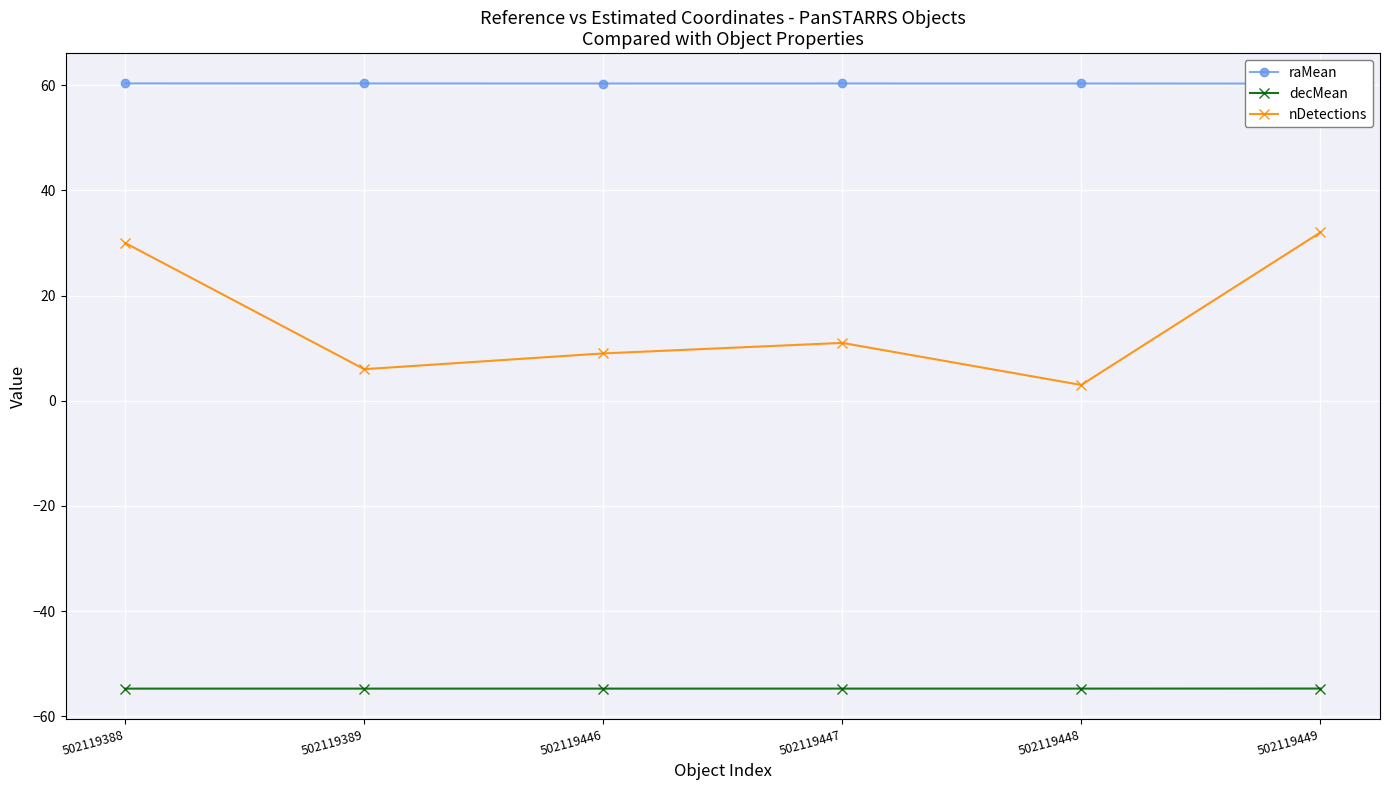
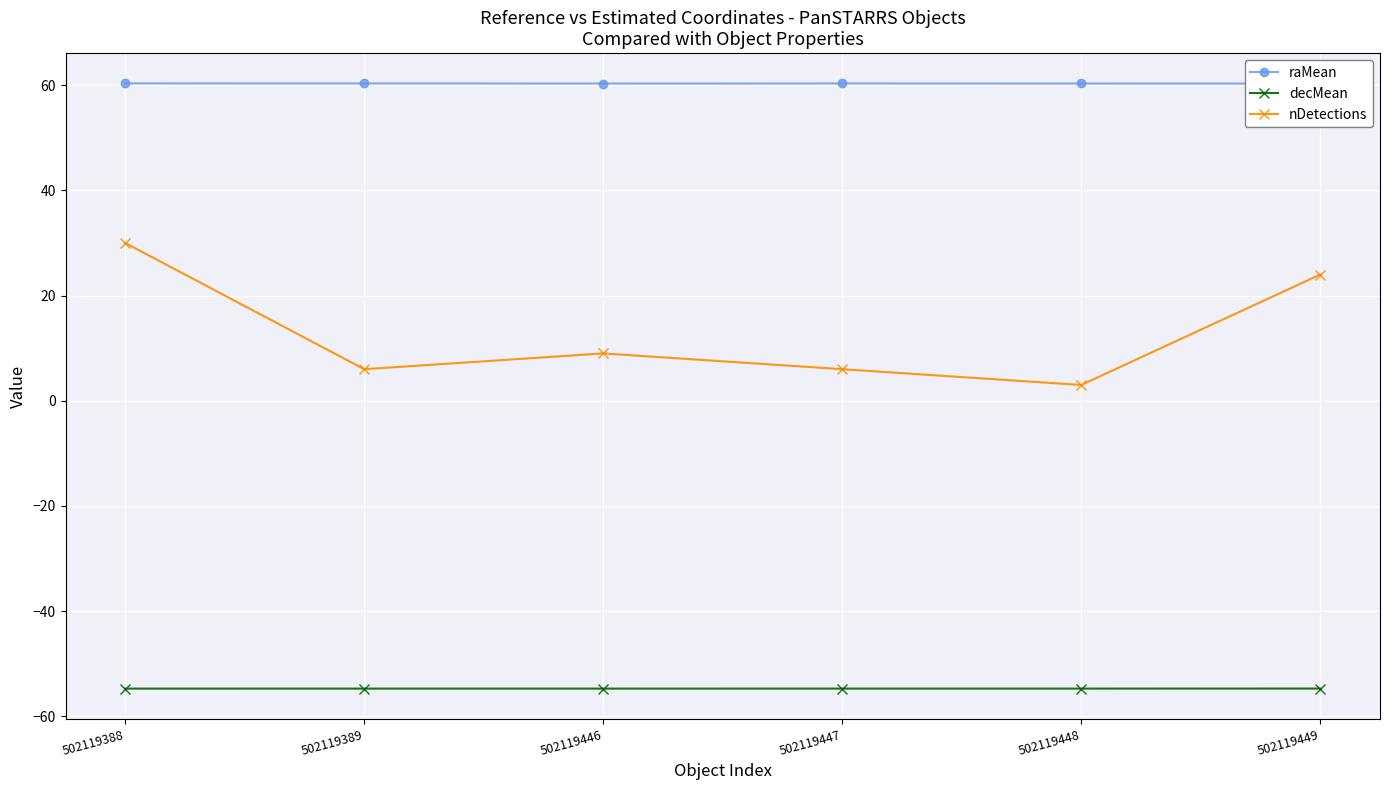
  {
    "raMean": {
      "502119388": 60,
      "502119389": 60,
      "502119446": 60,
      "502119447": 60,
      "502119448": 60
    },
    "decMean": {
      "502119388": -55,
      "502119389": -55,
      "502119446": -55,
      "502119447": -55,
      "502119448": -55,
      "502119449": -55
    },
    "nDetections": {
      "502119388": 30,
      "502119389": 6,
      "502119446": 9,
-     "502119447": 11,
+     "502119447": 6,
      "502119448": 3,
-     "502119449": 32
+     "502119449": 24
    }
  }
